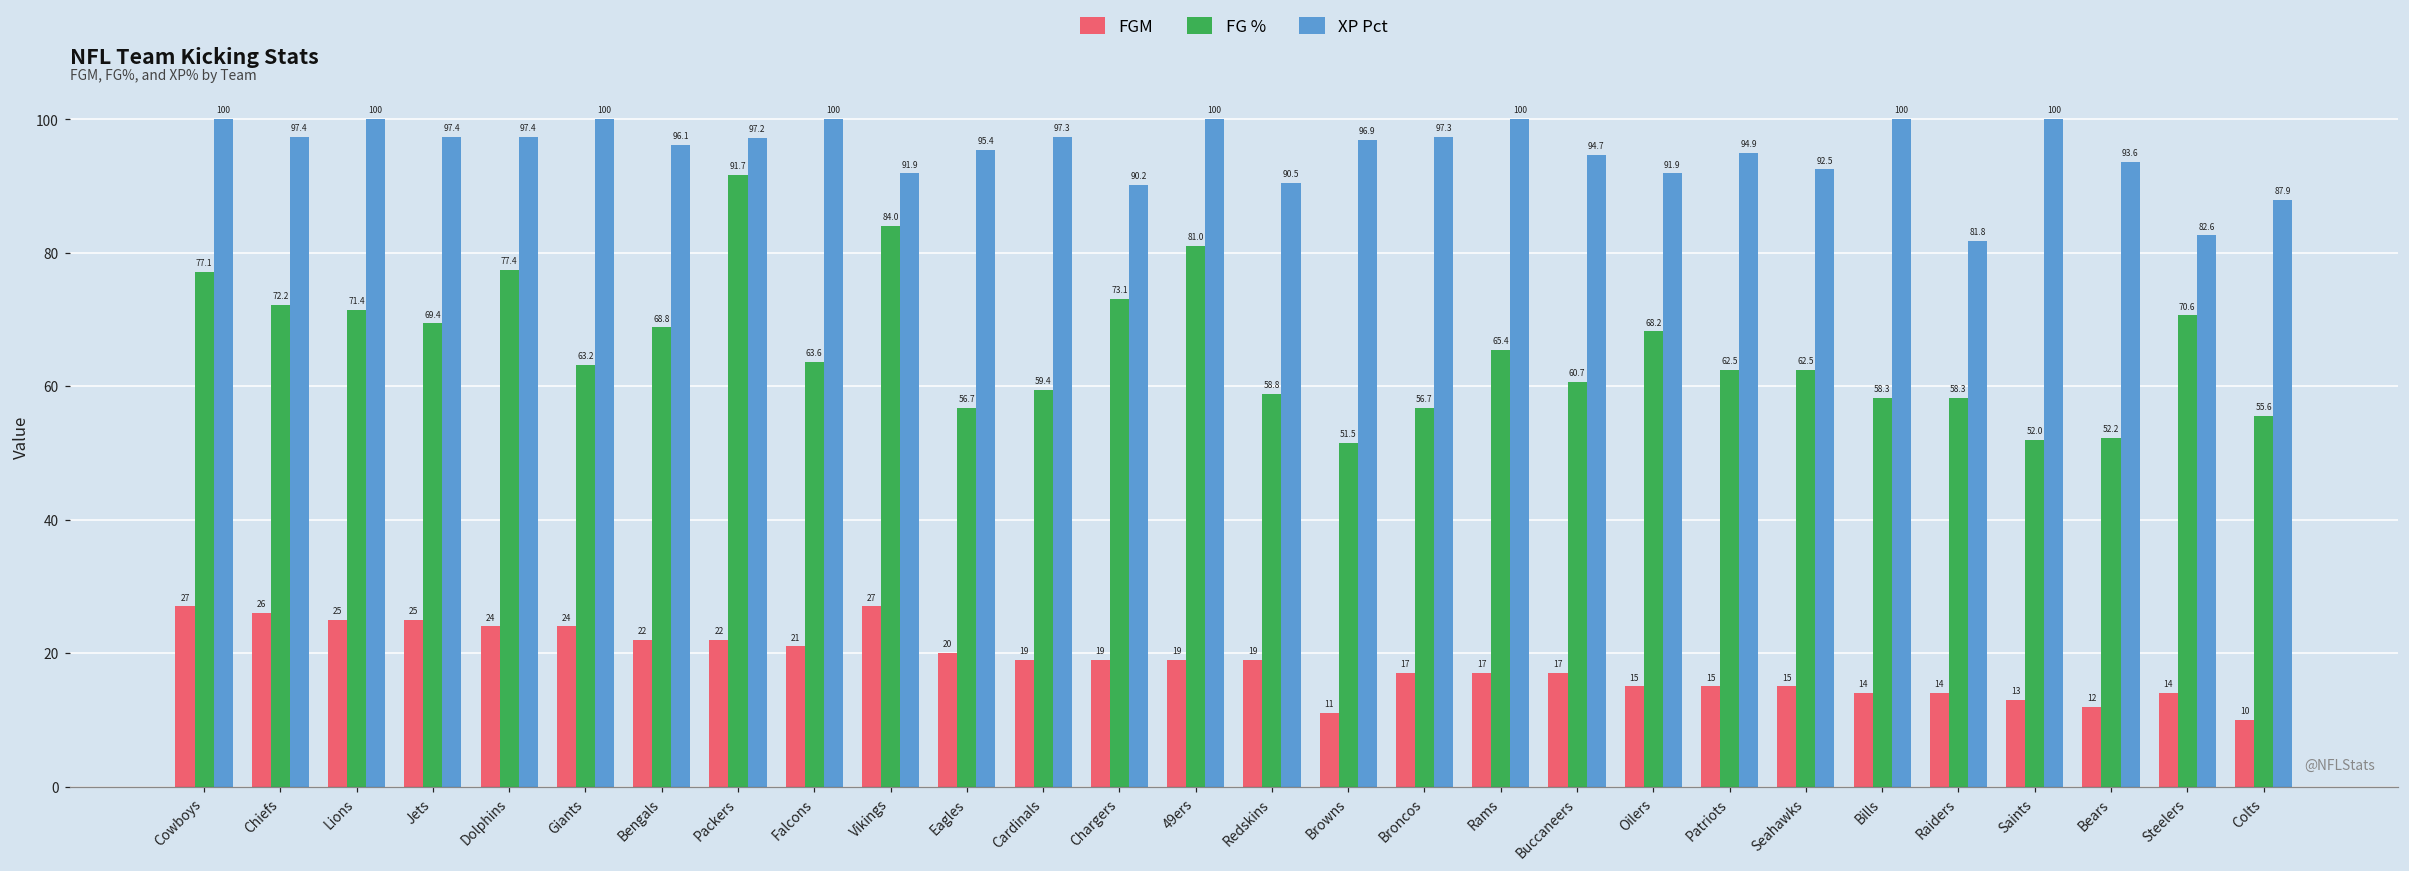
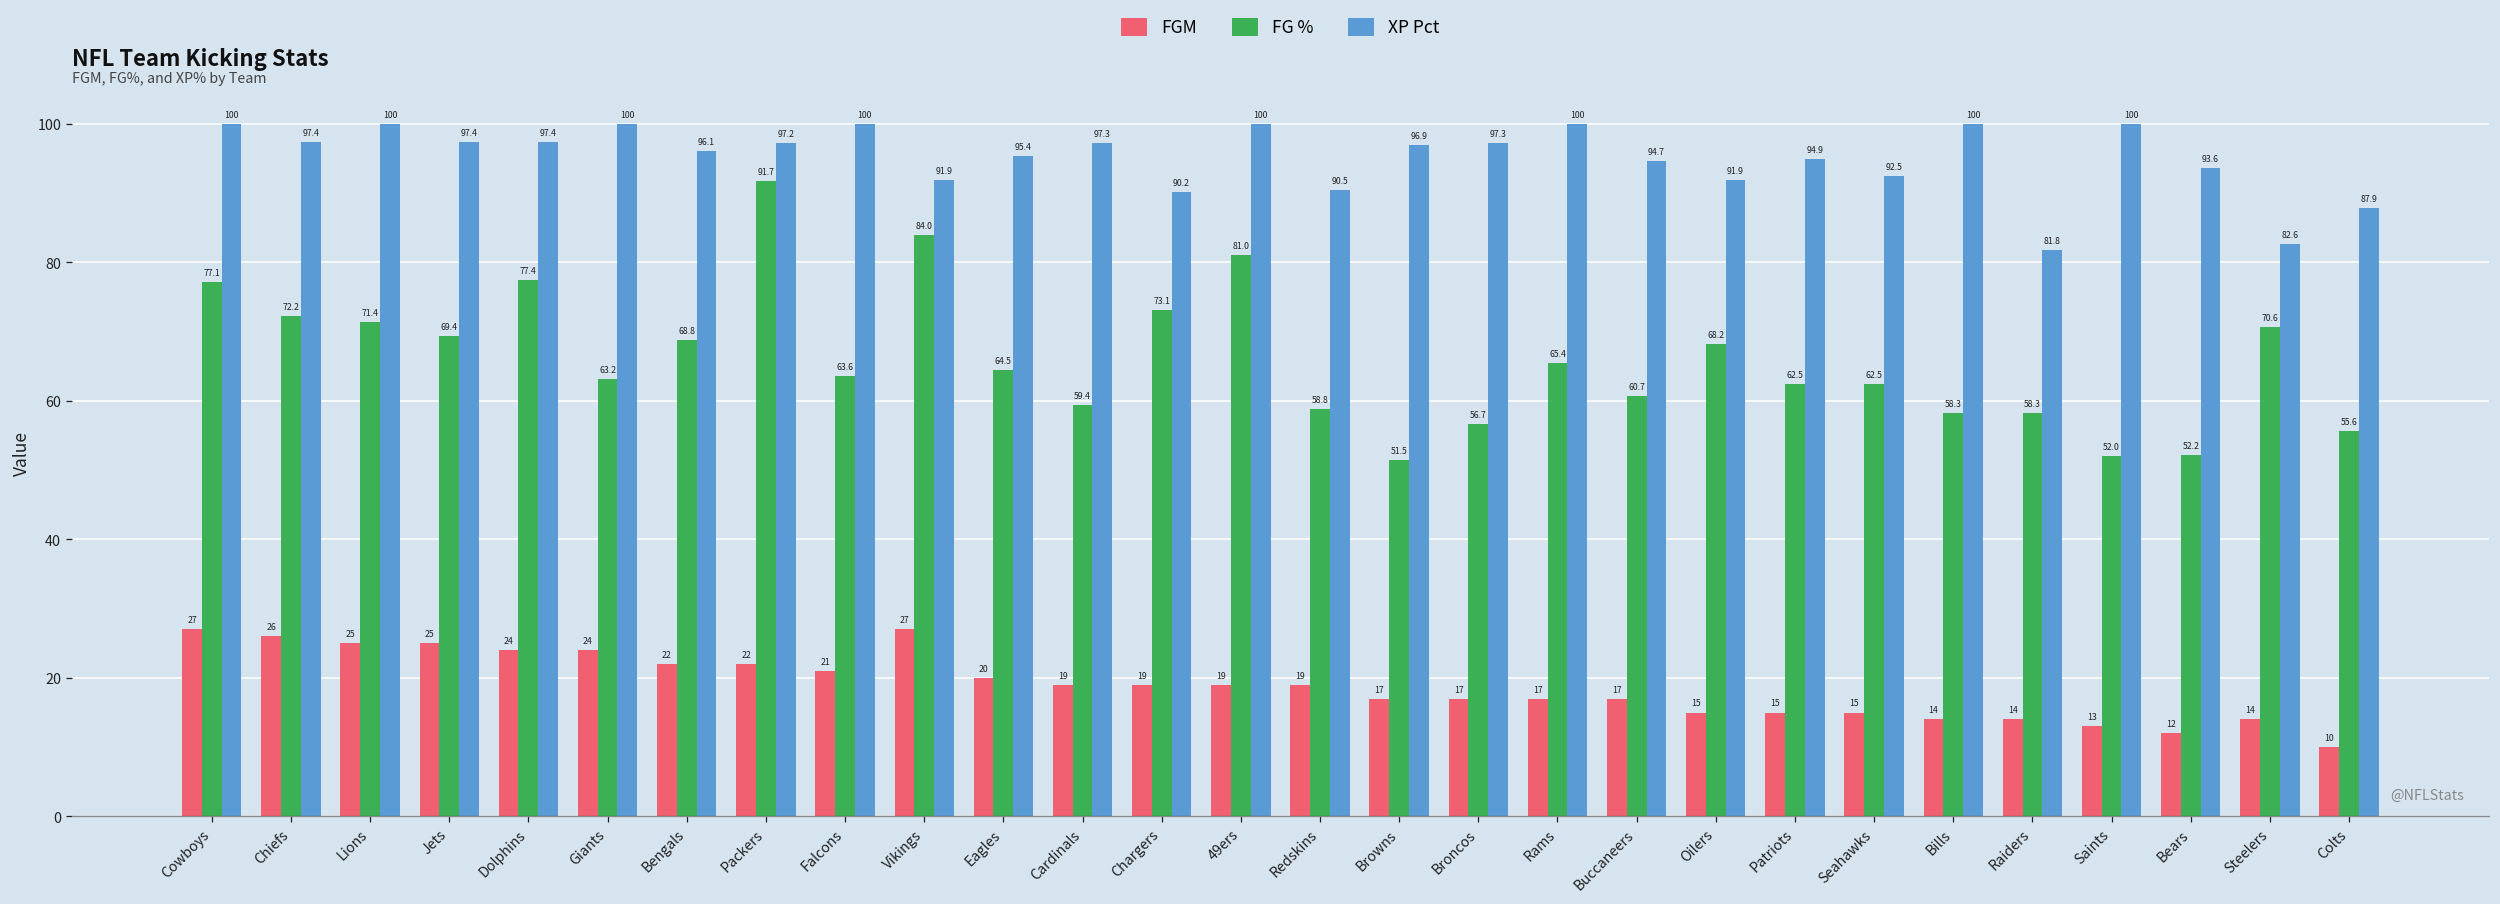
  {
    "FGM": {
      "Cowboys": 27,
      "Chiefs": 26,
      "Lions": 25,
      "Jets": 25,
      "Dolphins": 24,
      "Giants": 24,
      "Bengals": 22,
      "Packers": 22,
      "Falcons": 21,
      "Vikings": 27,
      "Eagles": 20,
      "Cardinals": 19,
      "Chargers": 19,
      "49ers": 19,
      "Redskins": 19,
-     "Browns": 11,
+     "Browns": 17,
      "Broncos": 17,
      "Rams": 17,
      "Buccaneers": 17,
      "Oilers": 15,
      "Patriots": 15,
      "Seahawks": 15,
      "Bills": 14,
      "Raiders": 14,
      "Saints": 13,
      "Bears": 12,
      "Steelers": 14,
      "Colts": 10
    },
    "FG %": {
      "Cowboys": 77.1,
      "Chiefs": 72.2,
      "Lions": 71.4,
      "Jets": 69.4,
      "Dolphins": 77.4,
      "Giants": 63.2,
      "Bengals": 68.8,
      "Packers": 91.7,
      "Falcons": 63.6,
      "Vikings": 84.0,
-     "Eagles": 56.7,
+     "Eagles": 64.5,
      "Cardinals": 59.4,
      "Chargers": 73.1,
      "49ers": 81.0,
      "Redskins": 58.8,
      "Browns": 51.5,
      "Broncos": 56.7,
      "Rams": 65.4,
      "Buccaneers": 60.7,
      "Oilers": 68.2,
      "Patriots": 62.5,
      "Seahawks": 62.5,
      "Bills": 58.3,
      "Raiders": 58.3,
      "Saints": 52.0,
      "Bears": 52.2,
      "Steelers": 70.6,
      "Colts": 55.6
    },
    "XP Pct": {
      "Cowboys": 100,
      "Chiefs": 97.4,
      "Lions": 100,
      "Jets": 97.4,
      "Dolphins": 97.4,
      "Giants": 100,
      "Bengals": 96.1,
      "Packers": 97.2,
      "Falcons": 100,
      "Vikings": 91.9,
      "Eagles": 95.4,
      "Cardinals": 97.3,
      "Chargers": 90.2,
      "49ers": 100,
      "Redskins": 90.5,
      "Browns": 96.9,
      "Broncos": 97.3,
      "Rams": 100,
      "Buccaneers": 94.7,
      "Oilers": 91.9,
      "Patriots": 94.9,
      "Seahawks": 92.5,
      "Bills": 100,
      "Raiders": 81.8,
      "Saints": 100,
      "Bears": 93.6,
      "Steelers": 82.6,
      "Colts": 87.9
    }
  }
